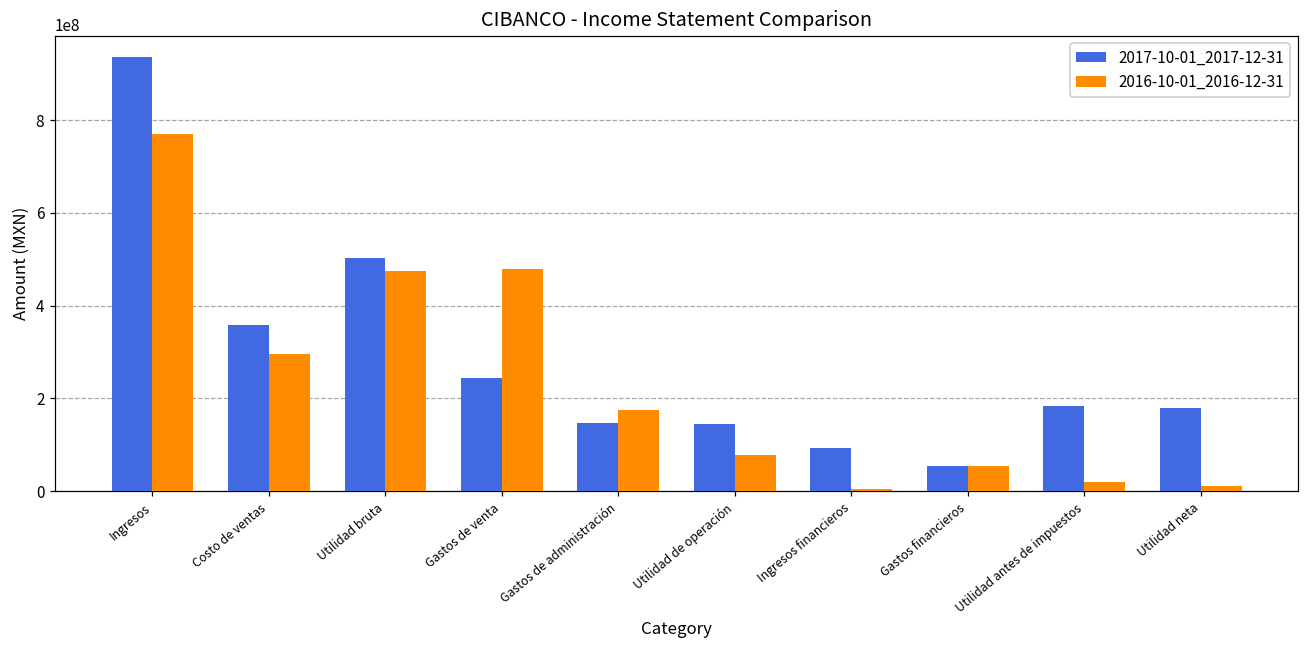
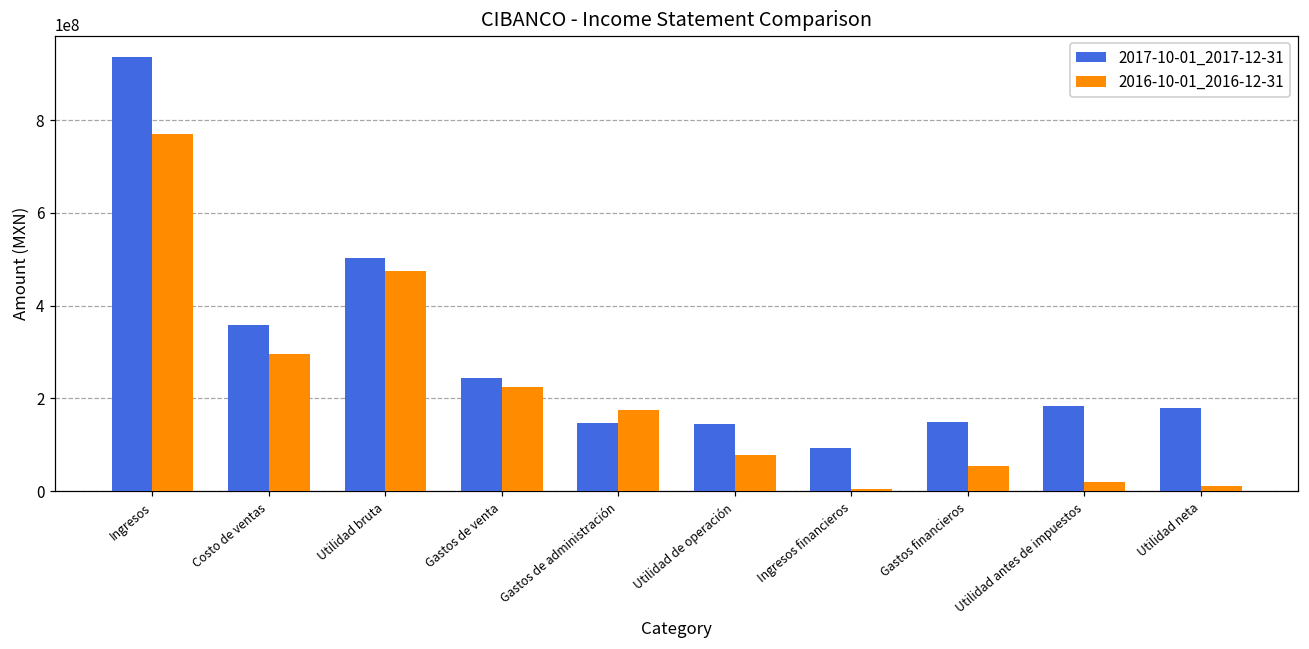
  {
    "2017-10-01_2017-12-31": {
      "Ingresos": 940000000,
      "Costo de ventas": 360000000,
      "Utilidad bruta": 500000000,
      "Gastos de venta": 240000000,
      "Gastos de administración": 150000000,
      "Utilidad de operación": 140000000,
      "Ingresos financieros": 90000000,
-     "Gastos financieros": 50000000,
+     "Gastos financieros": 150000000,
      "Utilidad antes de impuestos": 180000000,
      "Utilidad neta": 180000000
    },
    "2016-10-01_2016-12-31": {
      "Ingresos": 770000000,
      "Costo de ventas": 290000000,
      "Utilidad bruta": 480000000,
-     "Gastos de venta": 480000000,
+     "Gastos de venta": 220000000,
      "Gastos de administración": 170000000,
      "Utilidad de operación": 80000000,
      "Gastos financieros": 50000000,
      "Utilidad antes de impuestos": 20000000,
      "Utilidad neta": 10000000
    }
  }
